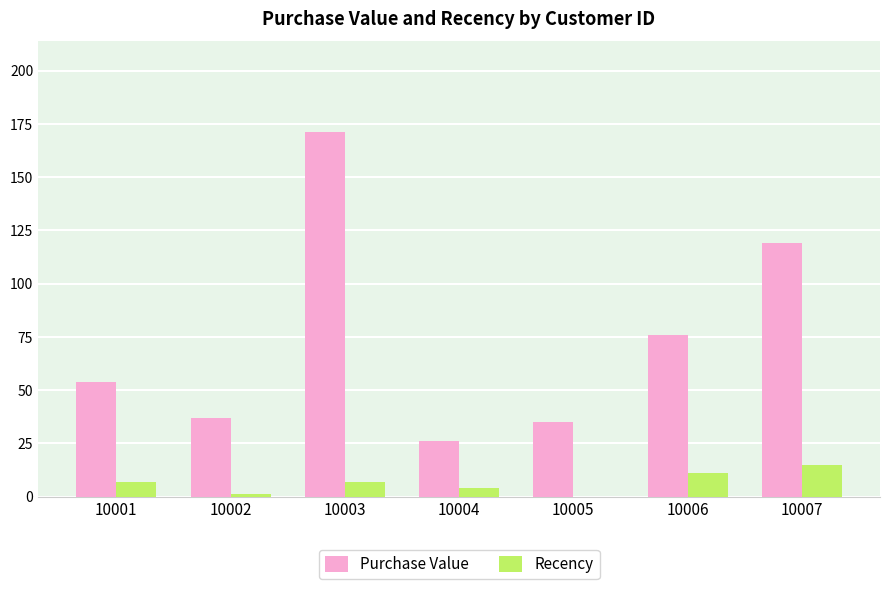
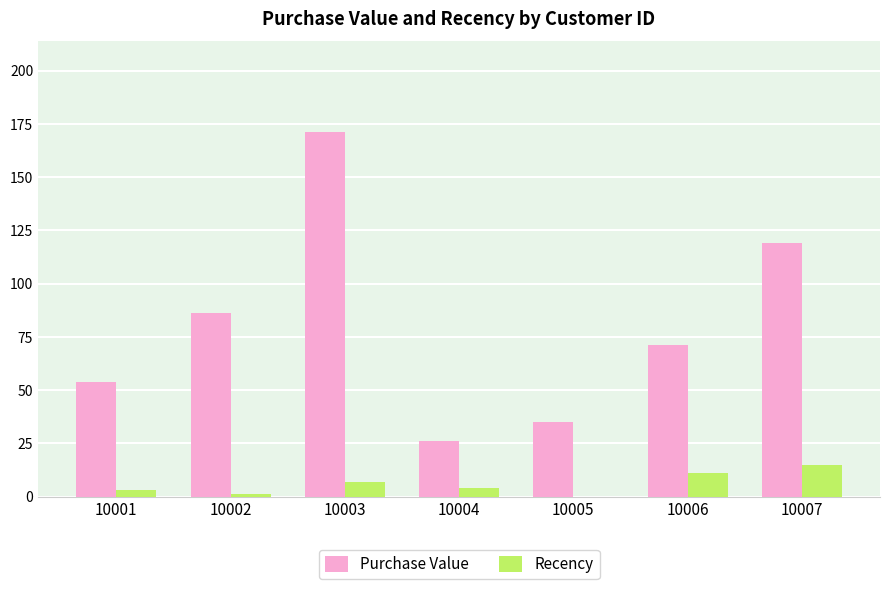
  {
    "Purchase Value": {
      "10001": 54,
-     "10002": 37,
+     "10002": 86,
      "10003": 171,
      "10004": 26,
      "10005": 35,
-     "10006": 76,
+     "10006": 71,
      "10007": 119
    },
    "Recency": {
-     "10001": 7,
+     "10001": 3,
      "10003": 7,
      "10004": 4,
      "10005": 0,
      "10006": 11,
      "10007": 15
    }
  }
